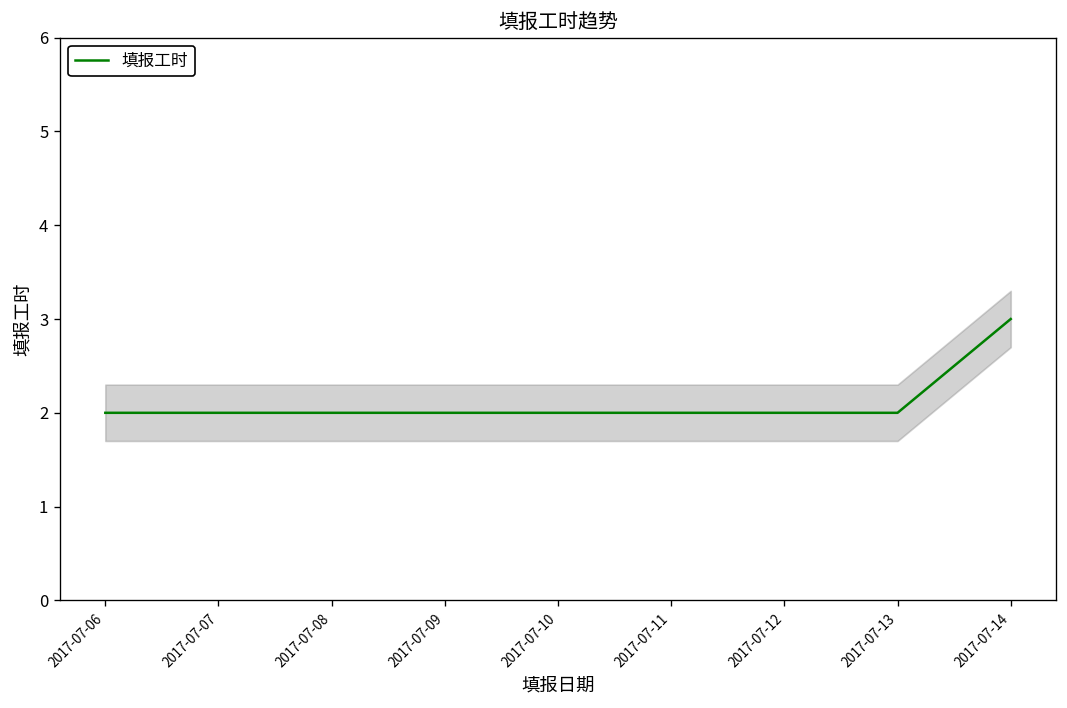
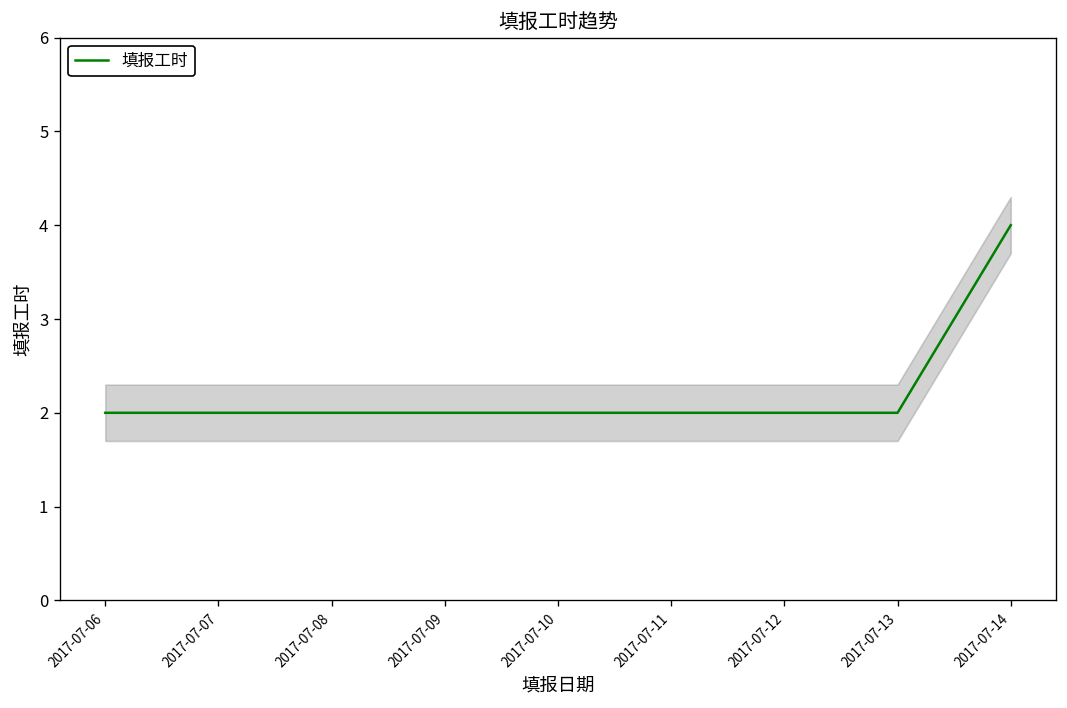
  {
    "填报工时": {
      "2017-07-06": 2,
      "2017-07-13": 2,
-     "2017-07-14": 3
+     "2017-07-14": 4
    }
  }
